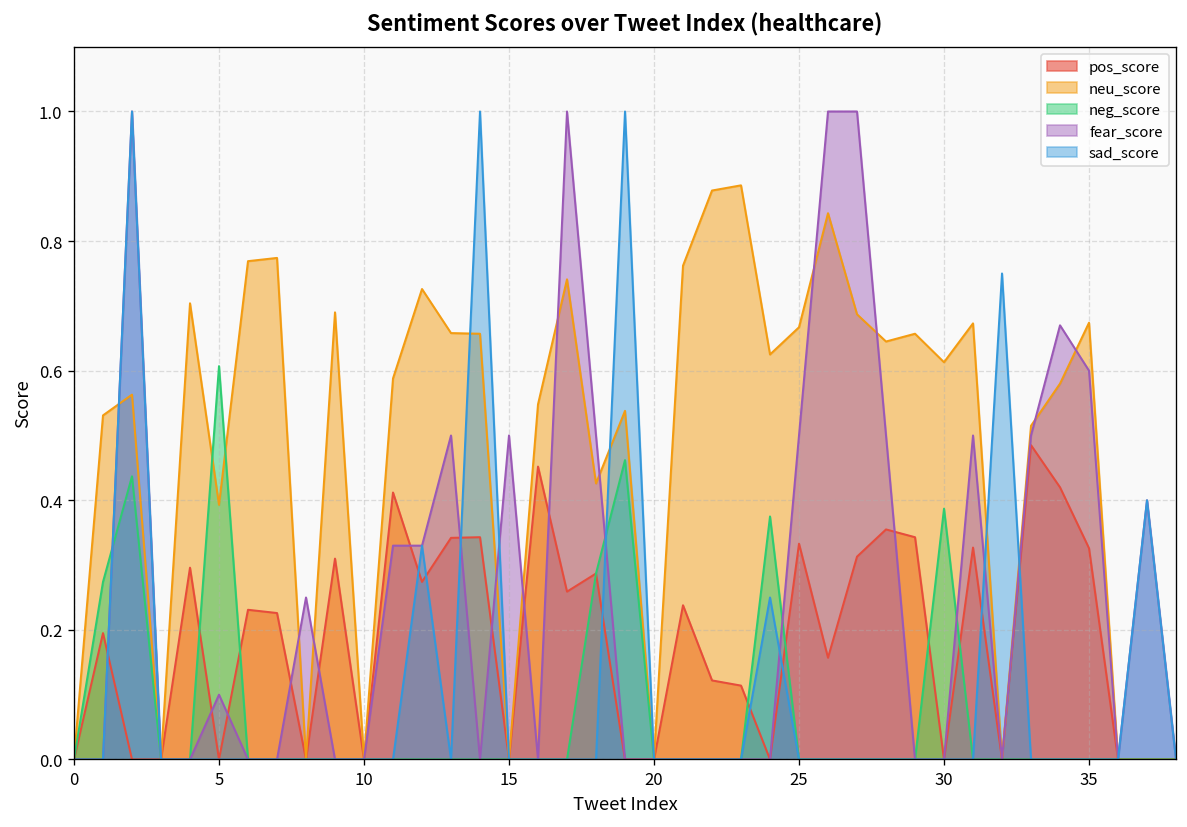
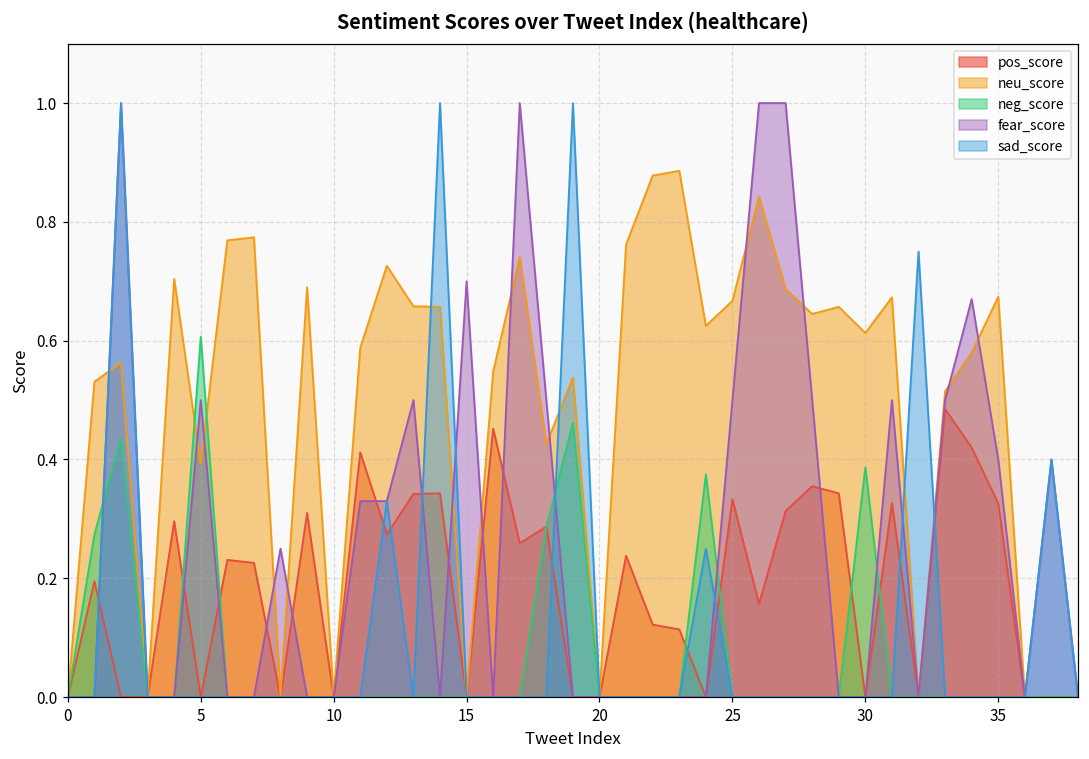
  {
    "pos_score": {
      "25": 0.33,
      "35": 0.33
    },
    "neu_score": {
      "5": 0.39,
      "25": 0.67,
      "30": 0.61,
      "35": 0.67
    },
    "neg_score": {
      "5": 0.61,
      "30": 0.39
    },
    "fear_score": {
-     "5": 0.1,
-     "15": 0.5,
+     "5": 0.5,
+     "15": 0.7,
      "25": 0.5,
-     "35": 0.6
+     "35": 0.4
    }
  }
